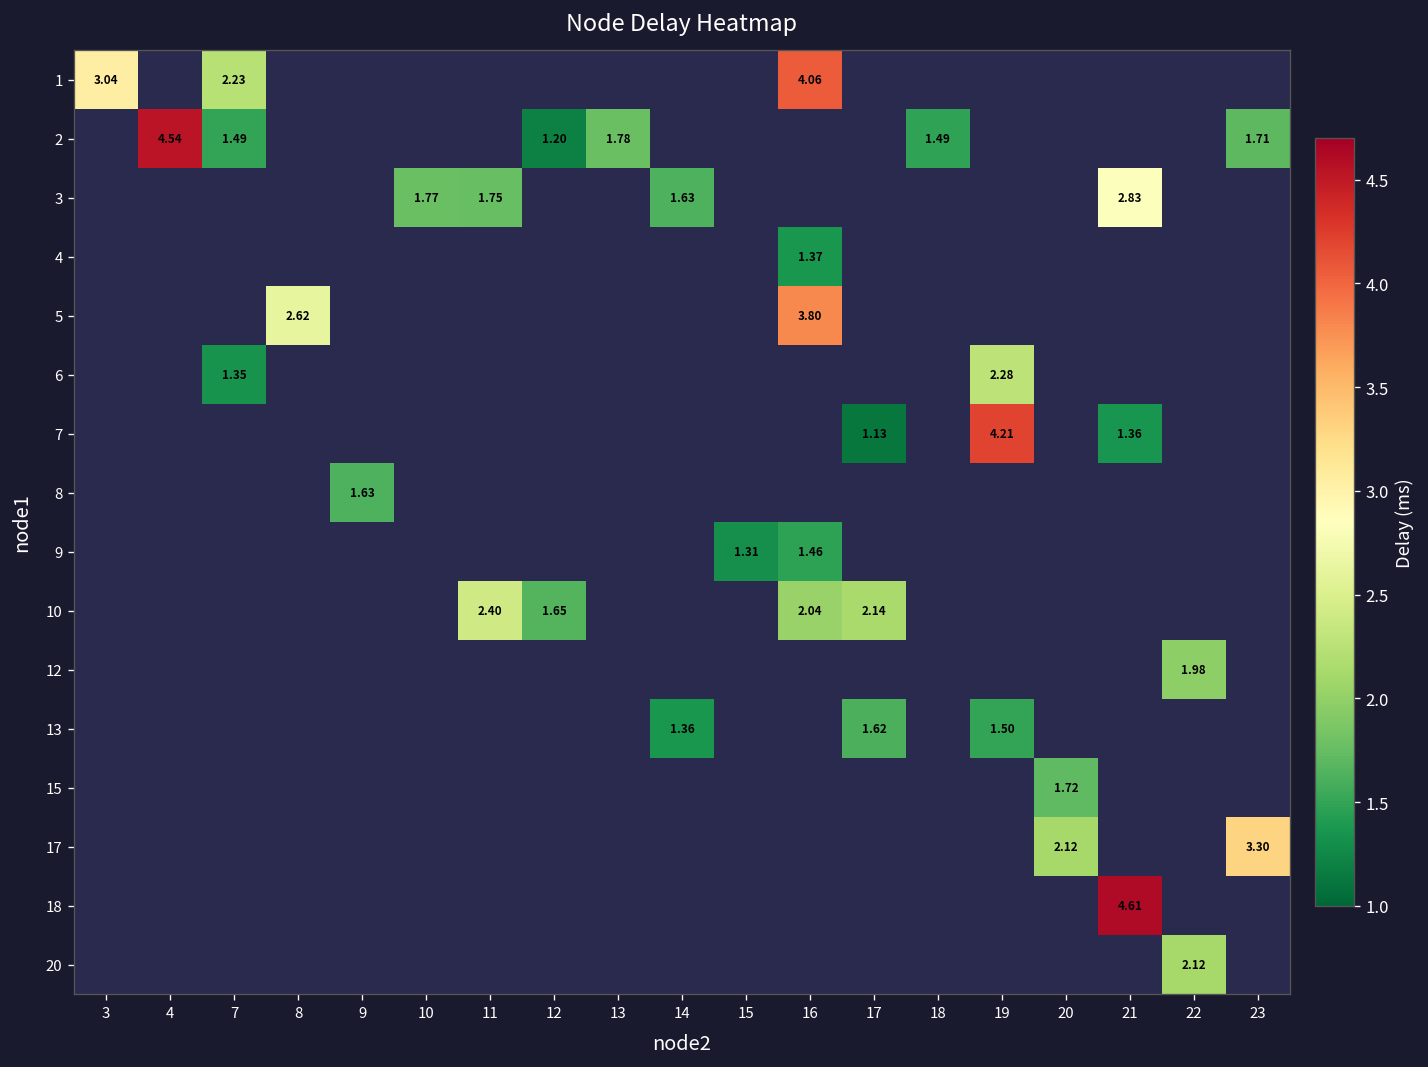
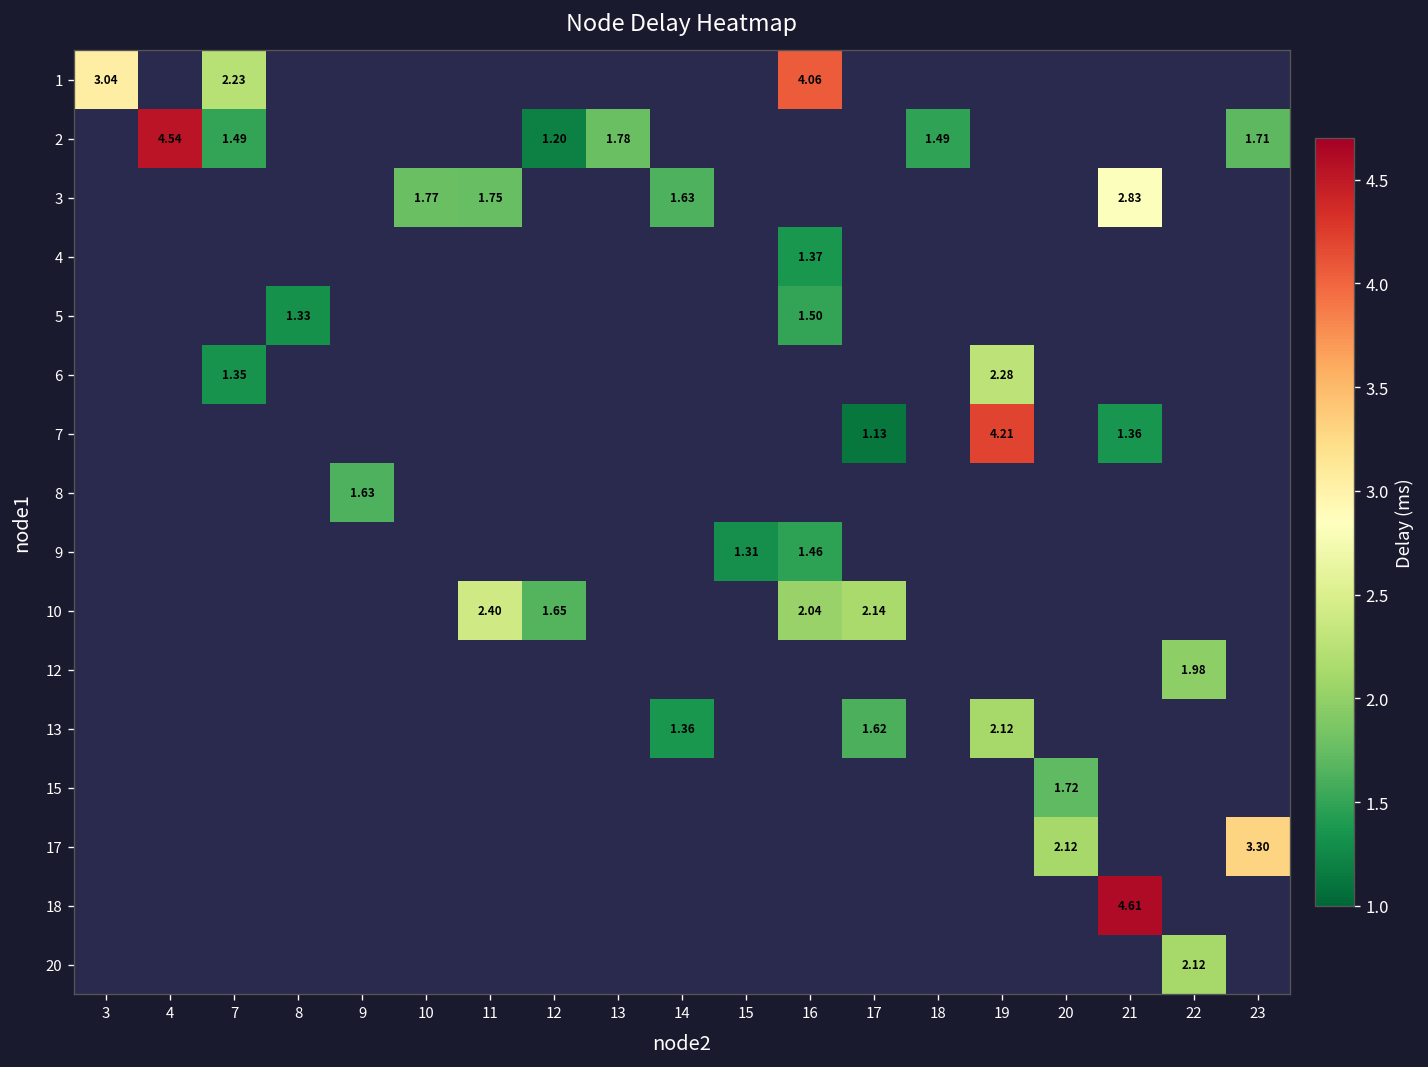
  {
    "1": {
      "3": 3.04,
      "7": 2.23,
      "16": 4.06
    },
    "2": {
      "4": 4.54,
      "7": 1.49,
      "12": 1.20,
      "13": 1.78,
      "18": 1.49,
      "23": 1.71
    },
    "3": {
      "10": 1.77,
      "11": 1.75,
      "14": 1.63,
      "21": 2.83
    },
    "4": {
      "16": 1.37
    },
    "5": {
-     "8": 2.62,
-     "16": 3.80
+     "8": 1.33,
+     "16": 1.50
    },
    "6": {
      "7": 1.35,
      "19": 2.28
    },
    "7": {
      "17": 1.13,
      "19": 4.21,
      "21": 1.36
    },
    "8": {
      "9": 1.63
    },
    "9": {
      "15": 1.31,
      "16": 1.46
    },
    "10": {
      "11": 2.40,
      "12": 1.65,
      "16": 2.04,
      "17": 2.14
    },
    "12": {
      "22": 1.98
    },
    "13": {
      "14": 1.36,
      "17": 1.62,
-     "19": 1.50
+     "19": 2.12
    },
    "15": {
      "20": 1.72
    },
    "17": {
      "20": 2.12,
      "23": 3.30
    },
    "18": {
      "21": 4.61
    },
    "20": {
      "22": 2.12
    }
  }
